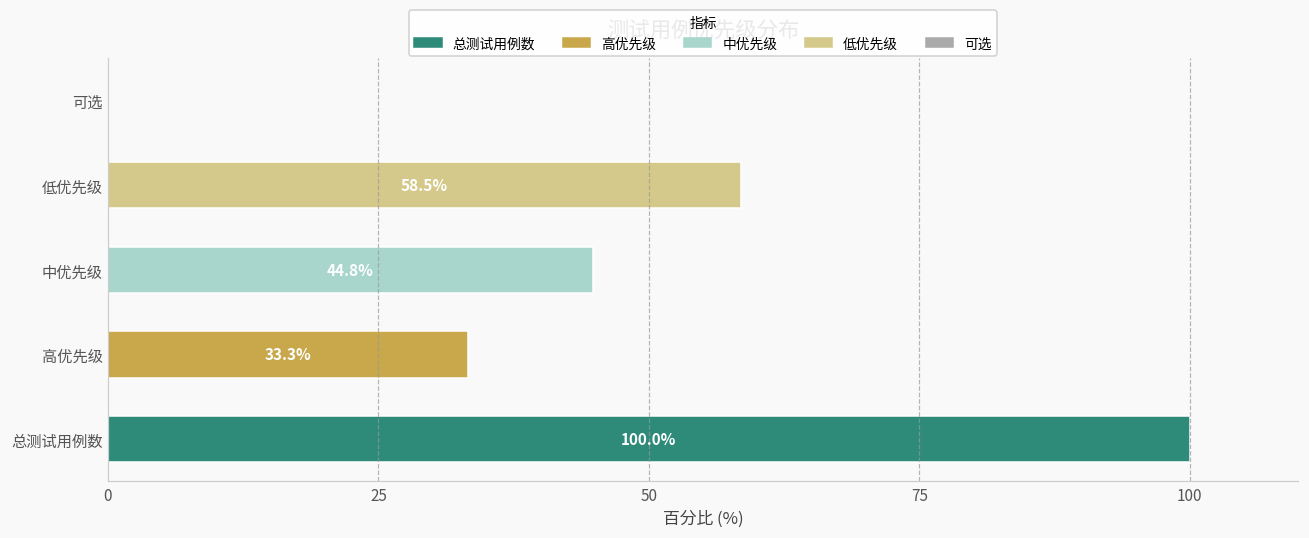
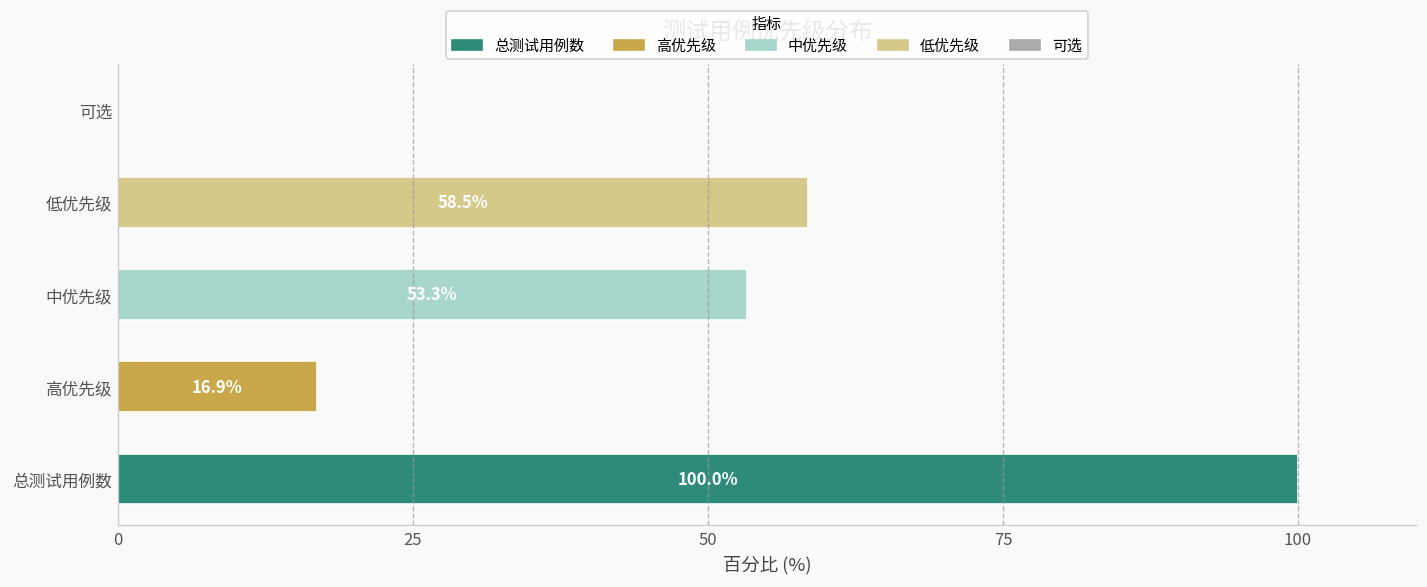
  {
    "低优先级": "58.5%",
-   "中优先级": "44.8%",
-   "高优先级": "33.3%",
+   "中优先级": "53.3%",
+   "高优先级": "16.9%",
    "总测试用例数": "100.0%"
  }
